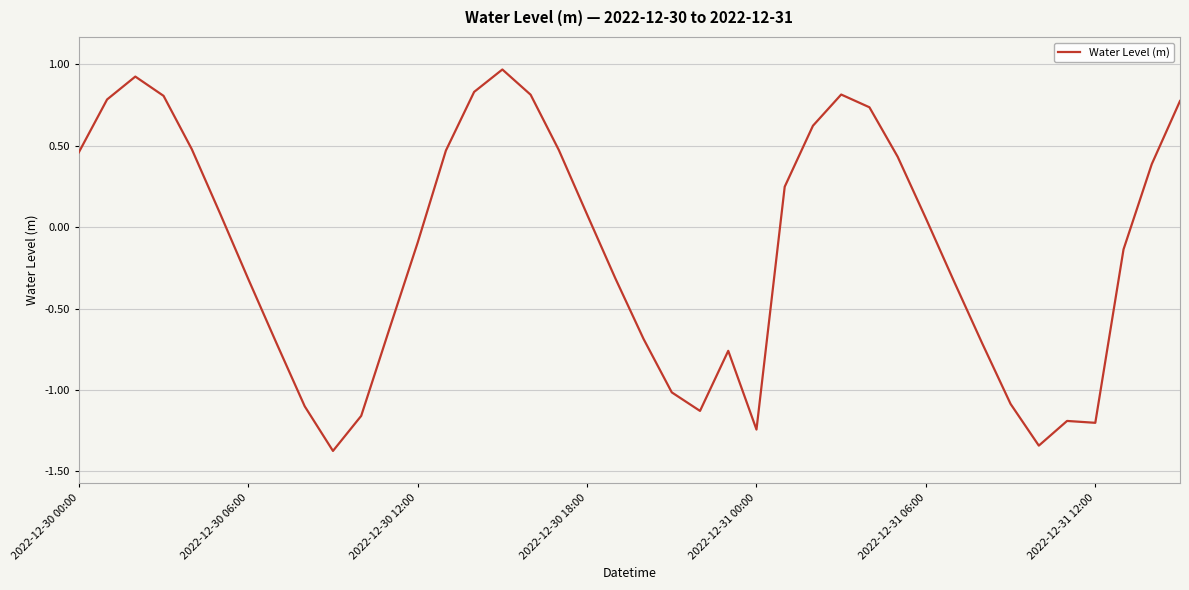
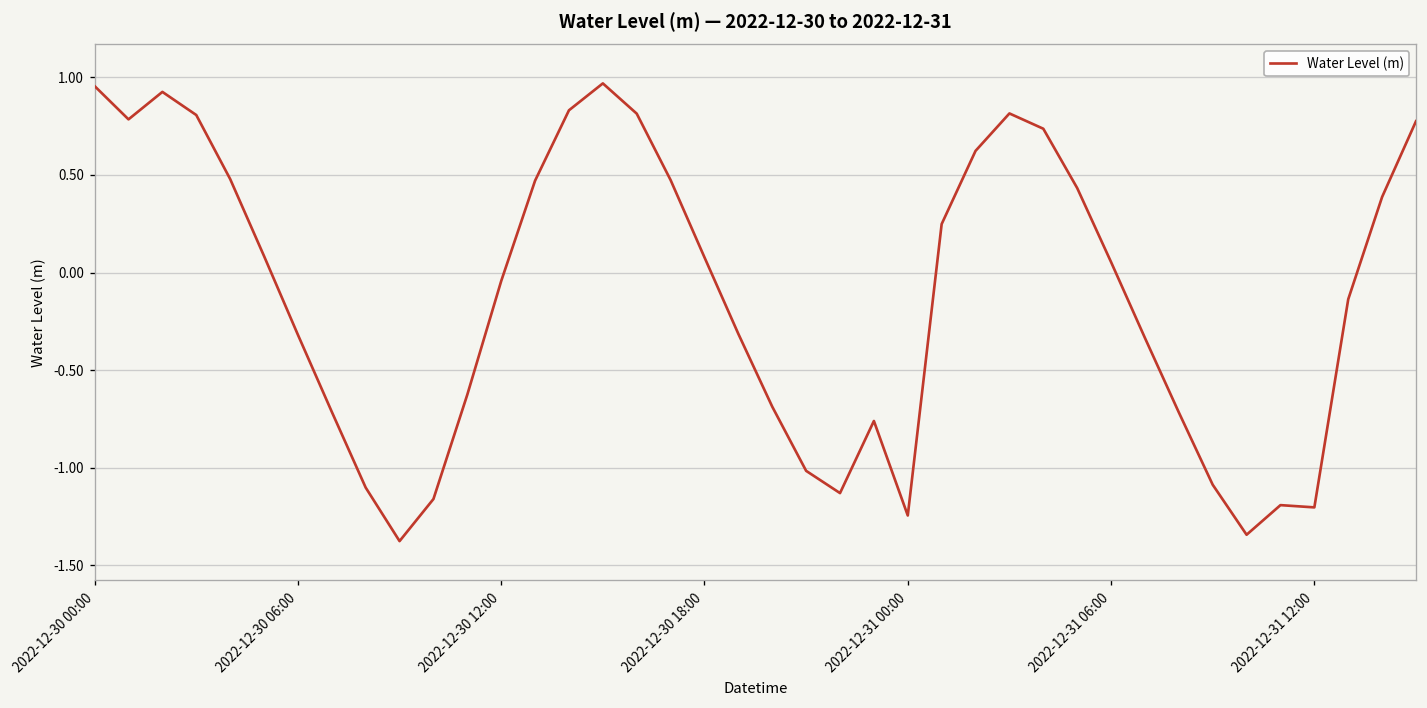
  {
-   "2022-12-30 00:00": 0.46,
+   "2022-12-30 00:00": 0.95,
    "2022-12-30 06:00": -0.32,
-   "2022-12-30 12:00": -0.10,
+   "2022-12-30 12:00": -0.04,
    "2022-12-30 18:00": 0.08,
    "2022-12-31 00:00": -1.24,
    "2022-12-31 06:00": 0.05,
    "2022-12-31 12:00": -1.20
  }
